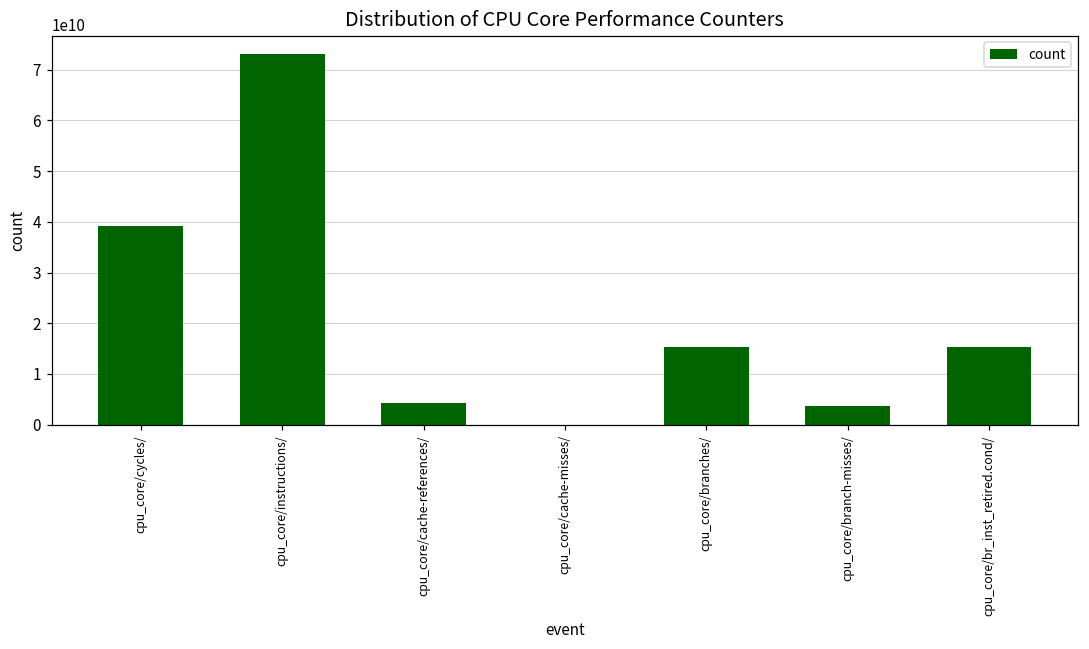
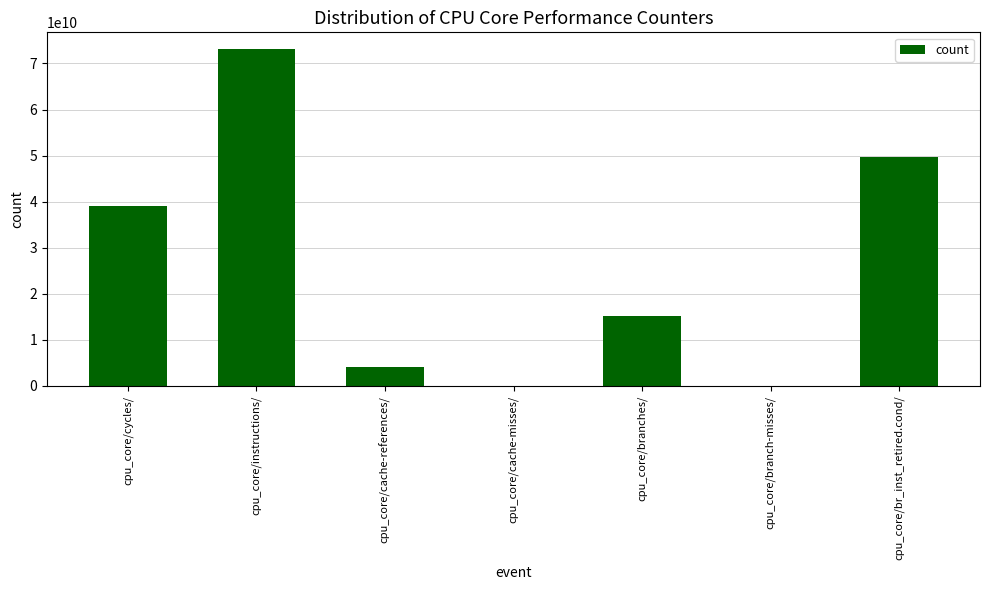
  {
    "cpu_core/cycles/": 39000000000,
    "cpu_core/instructions/": 73000000000,
    "cpu_core/cache-references/": 4000000000,
    "cpu_core/branches/": 15000000000,
-   "cpu_core/branch-misses/": 4000000000,
-   "cpu_core/br_inst_retired.cond/": 15000000000
+   "cpu_core/branch-misses/": 0,
+   "cpu_core/br_inst_retired.cond/": 50000000000
  }
